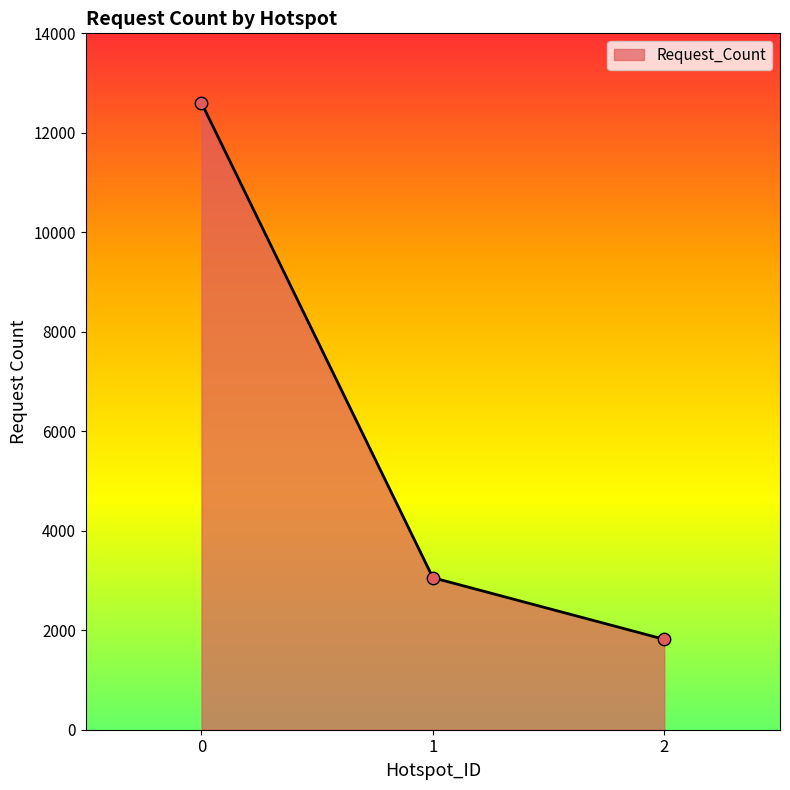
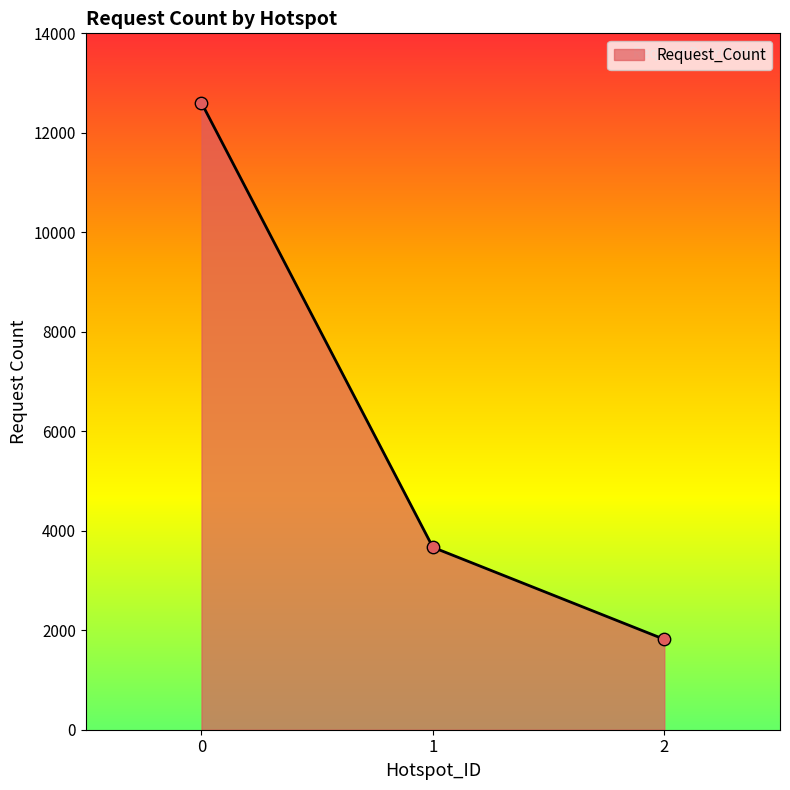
  {
    "0": 12600,
-   "1": 3100,
+   "1": 3700,
    "2": 1800
  }
